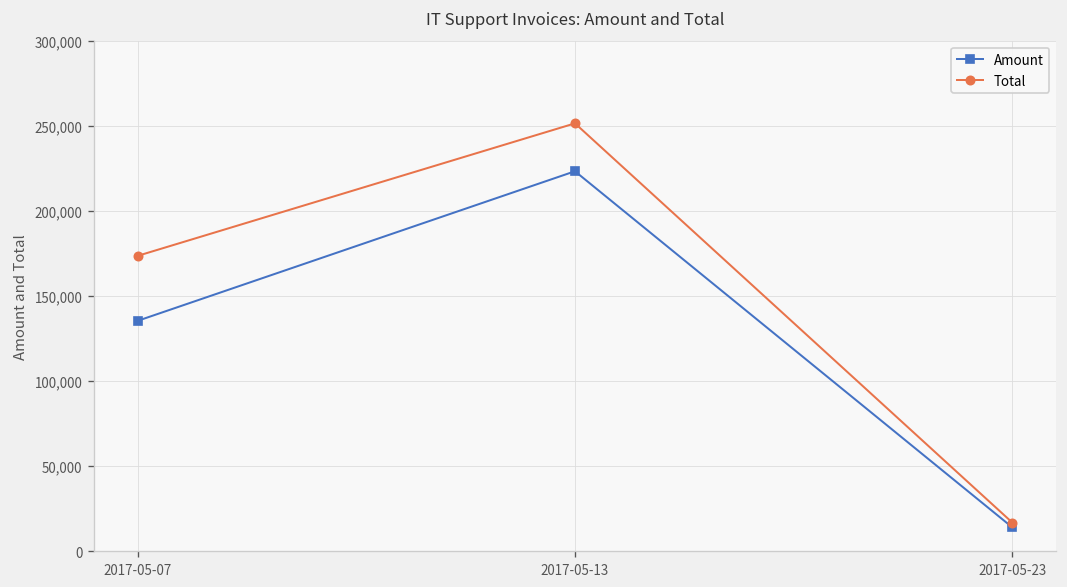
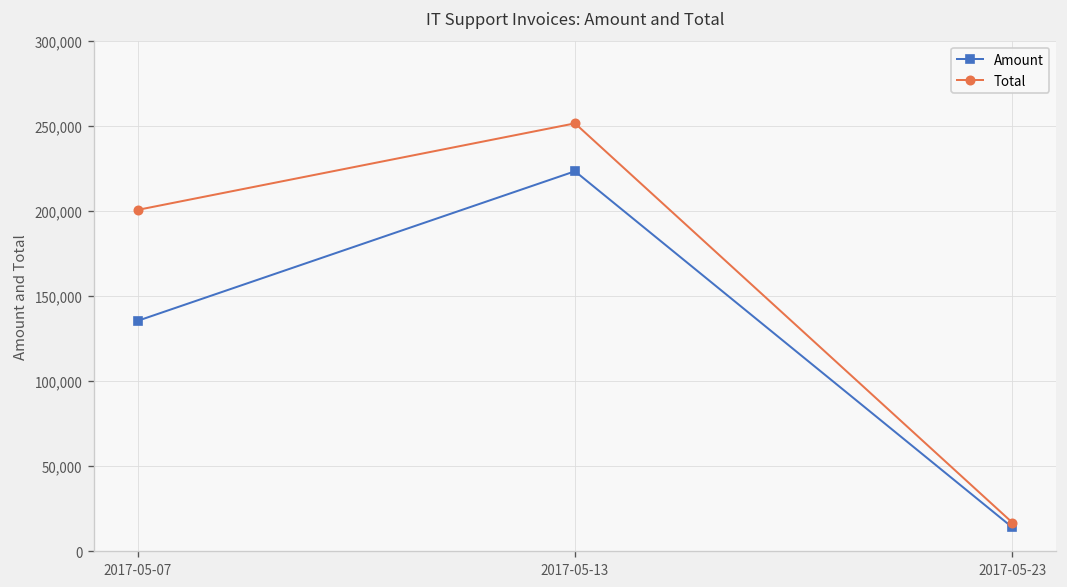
  {
    "Amount": {
      "2017-05-07": "135,000",
      "2017-05-13": "223,000",
      "2017-05-23": "14,000"
    },
    "Total": {
-     "2017-05-07": "174,000",
+     "2017-05-07": "201,000",
      "2017-05-13": "252,000",
      "2017-05-23": "17,000"
    }
  }
